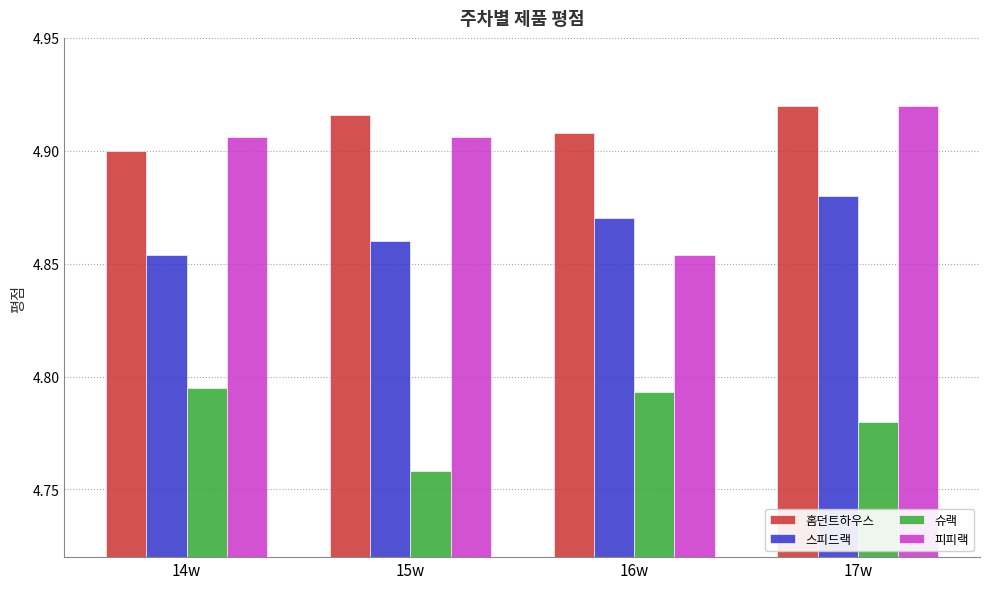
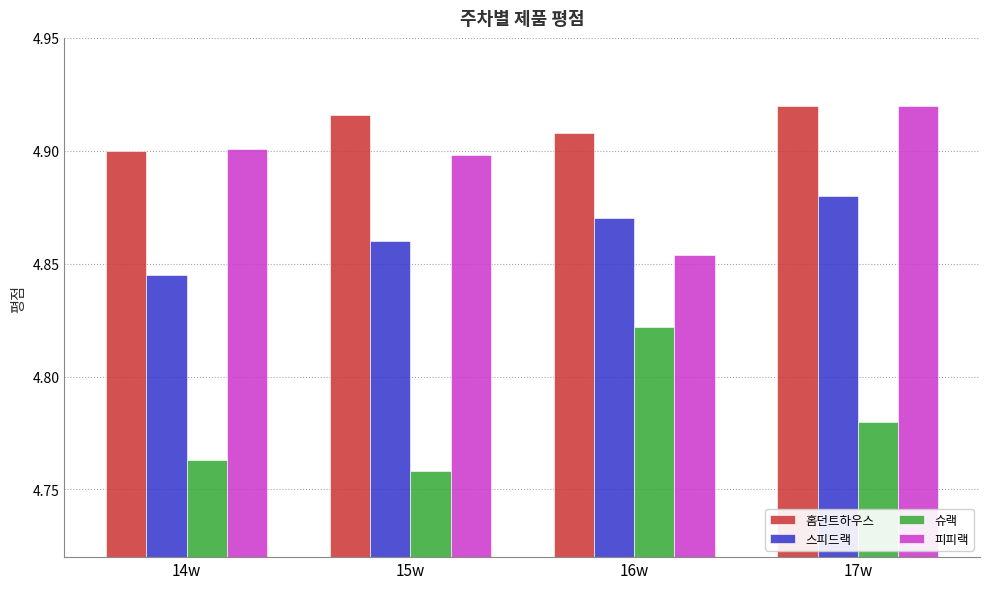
  {
    "홈던트하우스": {
      "14w": 4.900,
      "15w": 4.916,
      "16w": 4.908,
      "17w": 4.920
    },
    "스피드랙": {
-     "14w": 4.854,
+     "14w": 4.845,
      "15w": 4.860,
      "16w": 4.870,
      "17w": 4.880
    },
    "슈랙": {
-     "14w": 4.795,
+     "14w": 4.763,
      "15w": 4.758,
-     "16w": 4.793,
+     "16w": 4.822,
      "17w": 4.780
    },
    "피피랙": {
-     "14w": 4.906,
-     "15w": 4.906,
+     "14w": 4.901,
+     "15w": 4.898,
      "16w": 4.854,
      "17w": 4.920
    }
  }
